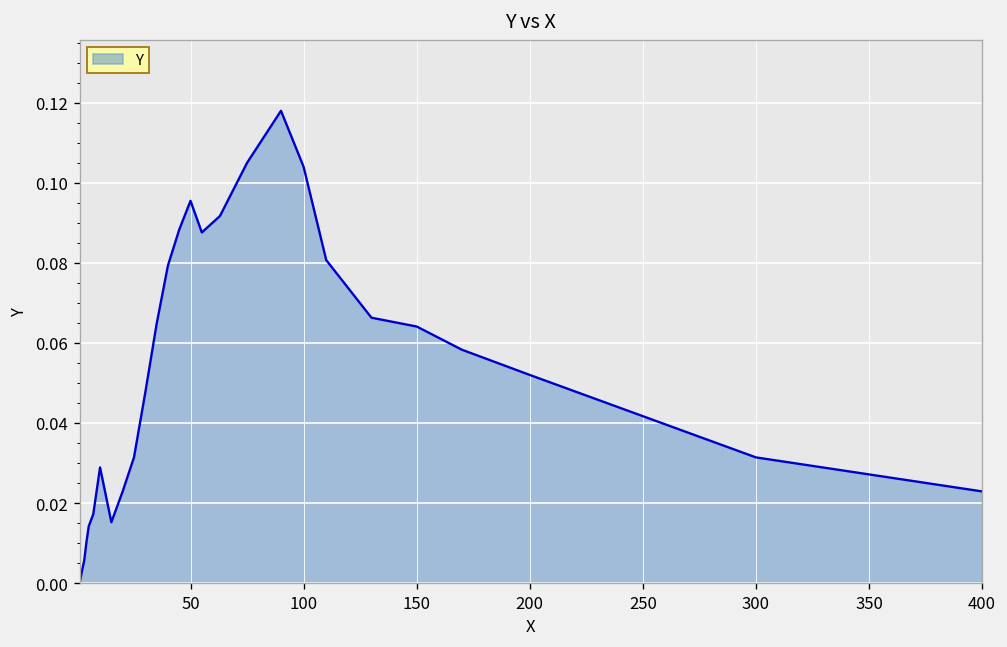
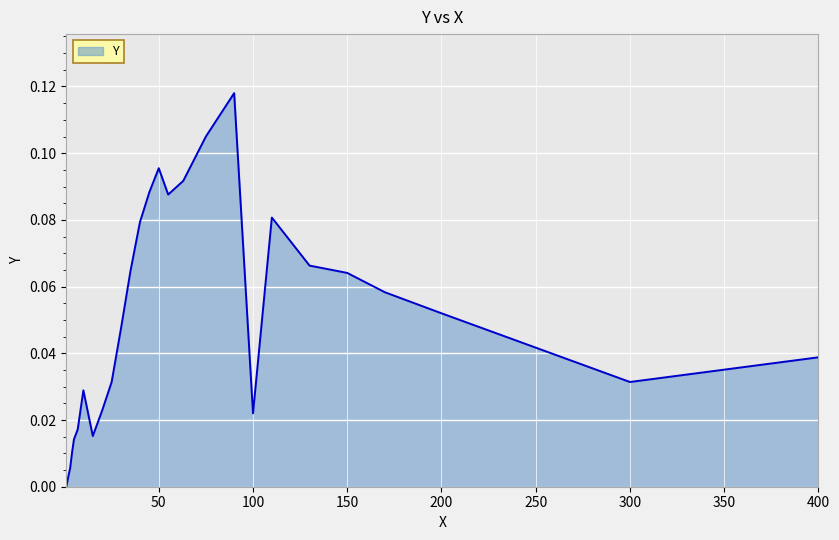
  {
    "50": 0.096,
-   "100": 0.104,
+   "100": 0.022,
    "150": 0.064,
    "200": 0.052,
    "300": 0.031,
-   "400": 0.023
+   "400": 0.039
  }
